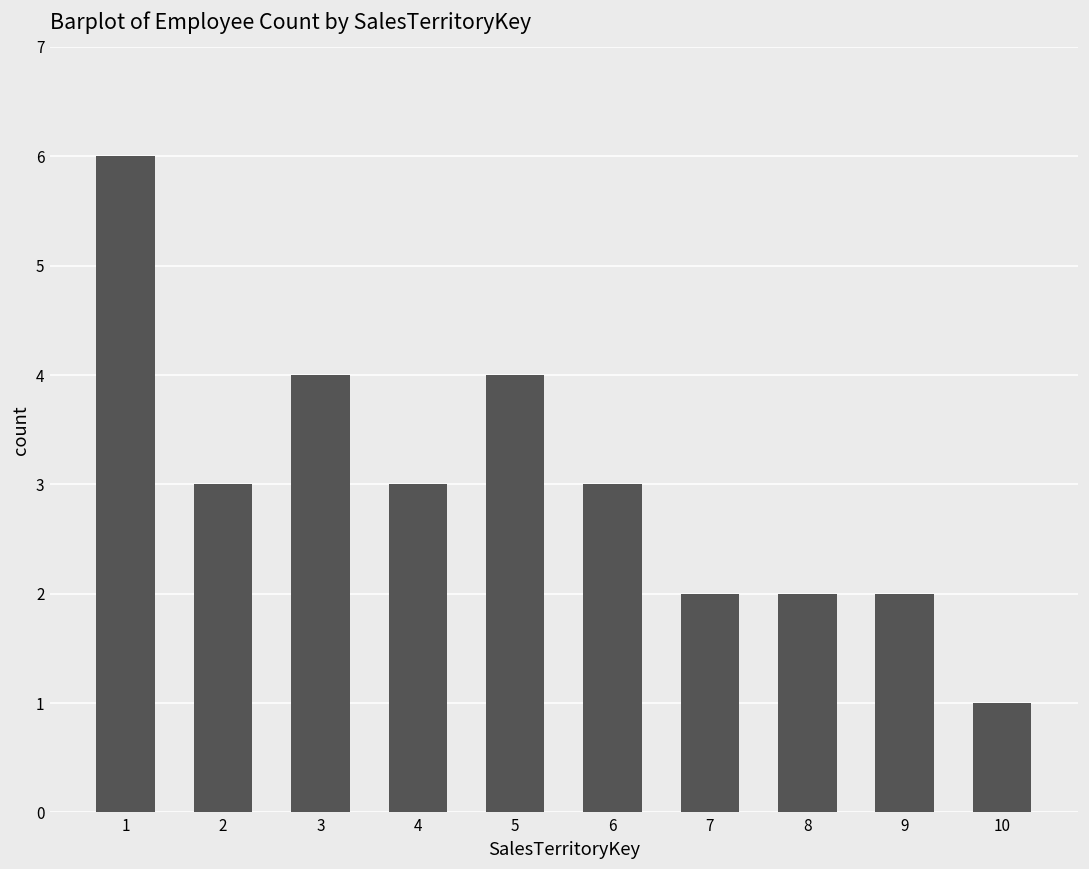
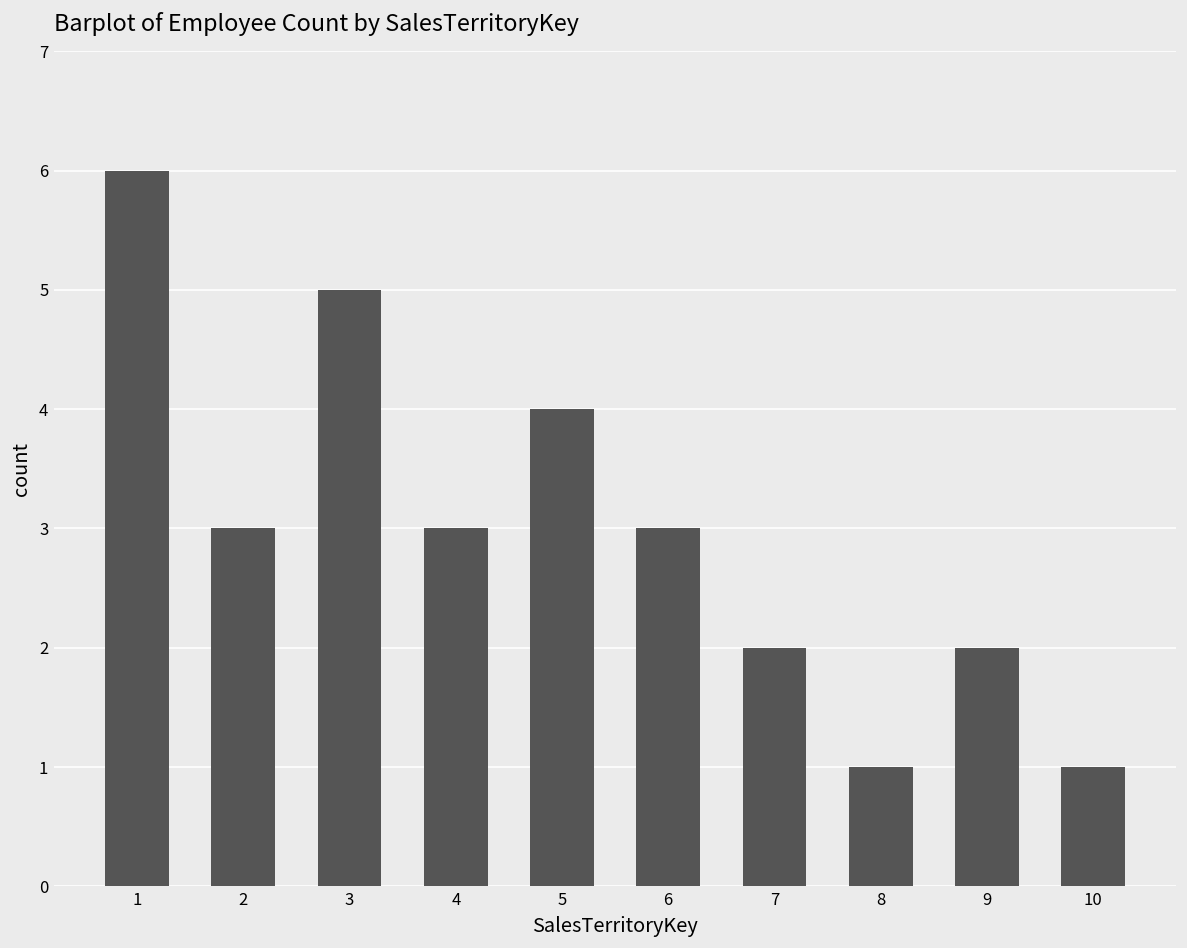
  {
    "1": 6,
    "2": 3,
-   "3": 4,
+   "3": 5,
    "4": 3,
    "5": 4,
    "6": 3,
    "7": 2,
-   "8": 2,
+   "8": 1,
    "9": 2,
    "10": 1
  }
